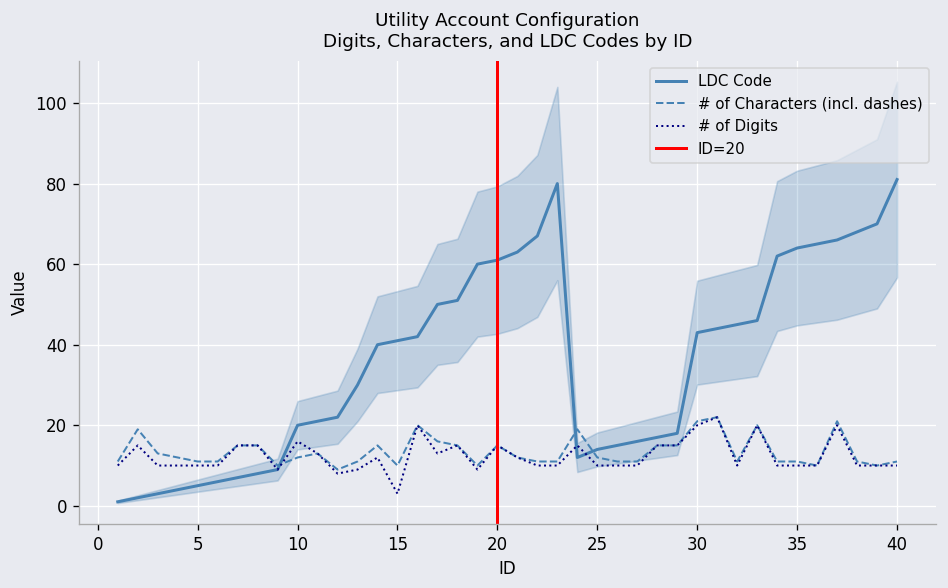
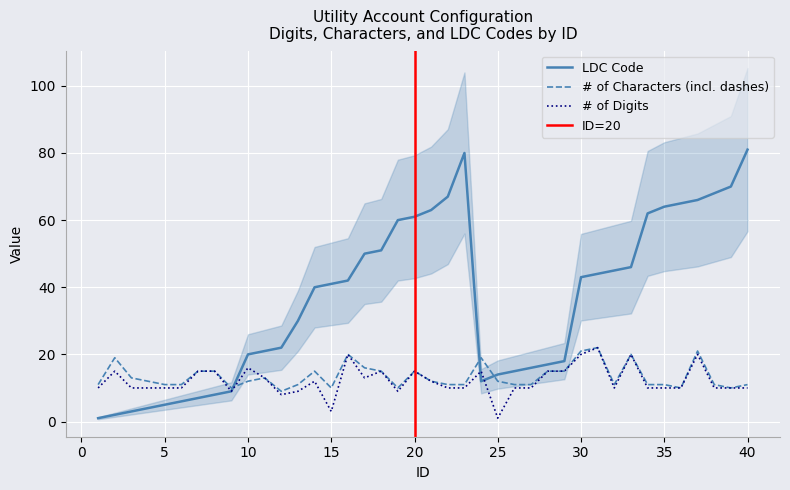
  {
    "# of Digits": {
      "5": 10,
      "10": 16,
      "15": 3,
-     "25": 10,
+     "25": 1,
      "30": 20,
      "35": 10,
      "40": 10
    }
  }
